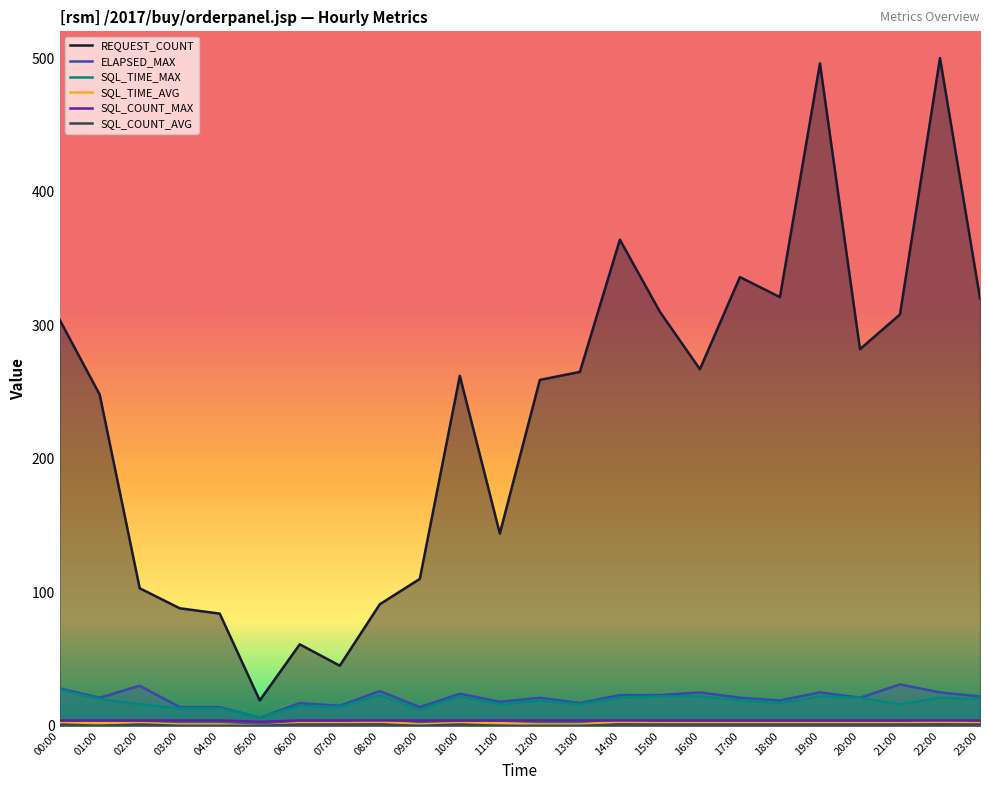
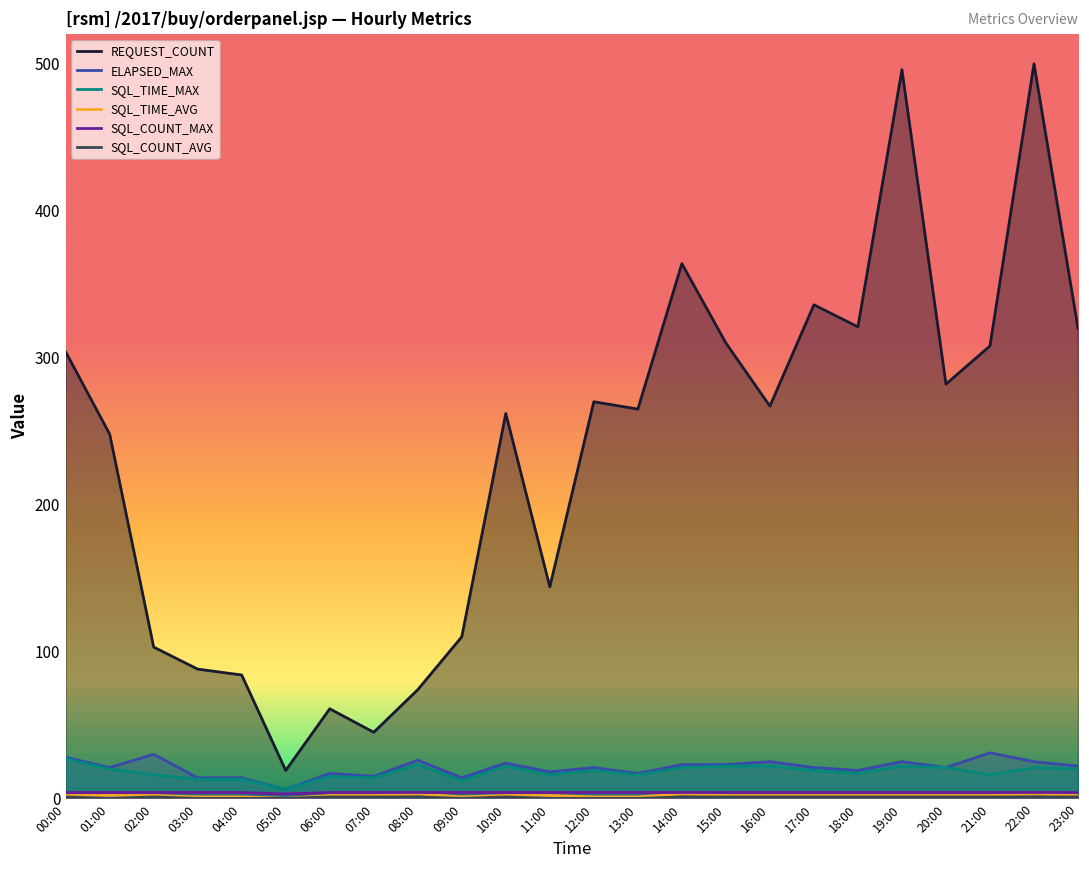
  {
    "REQUEST_COUNT": {
      "00:00": 304,
      "01:00": 248,
      "02:00": 103,
      "03:00": 88,
      "04:00": 84,
      "05:00": 19,
      "06:00": 61,
      "07:00": 45,
-     "08:00": 91,
+     "08:00": 74,
      "09:00": 110,
      "10:00": 262,
      "11:00": 144,
-     "12:00": 259,
+     "12:00": 270,
      "13:00": 265,
      "14:00": 364,
      "15:00": 310,
      "16:00": 267,
      "17:00": 336,
      "18:00": 321,
      "19:00": 496,
      "20:00": 282,
      "21:00": 308,
      "22:00": 500,
      "23:00": 320
    },
    "ELAPSED_MAX": {
      "02:00": 30,
      "06:00": 17,
      "08:00": 26,
      "09:00": 14,
      "10:00": 24,
      "11:00": 18,
      "12:00": 21,
      "14:00": 23,
      "16:00": 25,
      "17:00": 21,
      "18:00": 19,
      "19:00": 25,
      "21:00": 31,
      "22:00": 25,
      "23:00": 22
    },
    "SQL_TIME_MAX": {
      "02:00": 16,
      "06:00": 15,
      "08:00": 23,
      "09:00": 12,
      "10:00": 22,
      "11:00": 16,
      "12:00": 19,
      "14:00": 21,
      "16:00": 22,
      "17:00": 19,
      "18:00": 17,
      "19:00": 22,
      "21:00": 16,
      "22:00": 21,
      "23:00": 20
    },
    "SQL_TIME_AVG": {
      "01:00": 2,
      "11:00": 2
    },
    "SQL_COUNT_MAX": {
      "00:00": 4,
      "01:00": 4,
      "02:00": 4,
      "03:00": 4,
      "04:00": 4,
      "05:00": 3,
      "06:00": 4,
      "07:00": 4,
      "09:00": 4,
      "10:00": 4,
      "11:00": 4,
      "12:00": 4,
      "13:00": 4,
      "15:00": 4,
      "16:00": 4,
      "17:00": 4,
      "18:00": 4,
      "19:00": 4,
      "20:00": 4,
      "21:00": 4,
      "23:00": 4
    },
    "SQL_COUNT_AVG": {
      "01:00": 0,
      "08:00": 1,
      "11:00": 0,
      "14:00": 1,
      "22:00": 1
    }
  }
